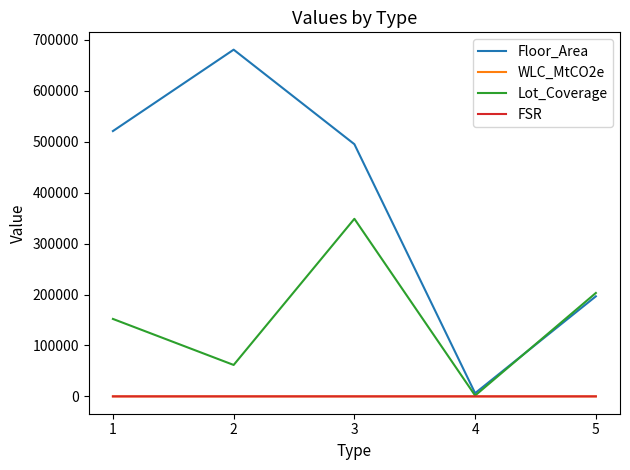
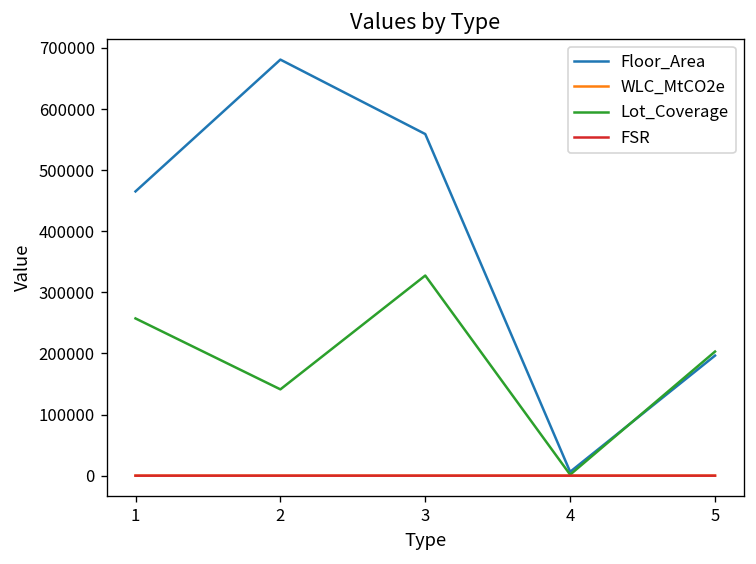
  {
    "Floor_Area": {
-     "1": 520000,
+     "1": 470000,
      "2": 680000,
-     "3": 500000,
+     "3": 560000,
      "5": 200000
    },
    "FSR": {
      "1": 0,
      "2": 0,
      "3": 0,
      "5": 0
    },
    "Lot_Coverage": {
-     "1": 150000,
-     "2": 60000,
-     "3": 350000,
+     "1": 260000,
+     "2": 140000,
+     "3": 330000,
      "5": 200000
    }
  }
